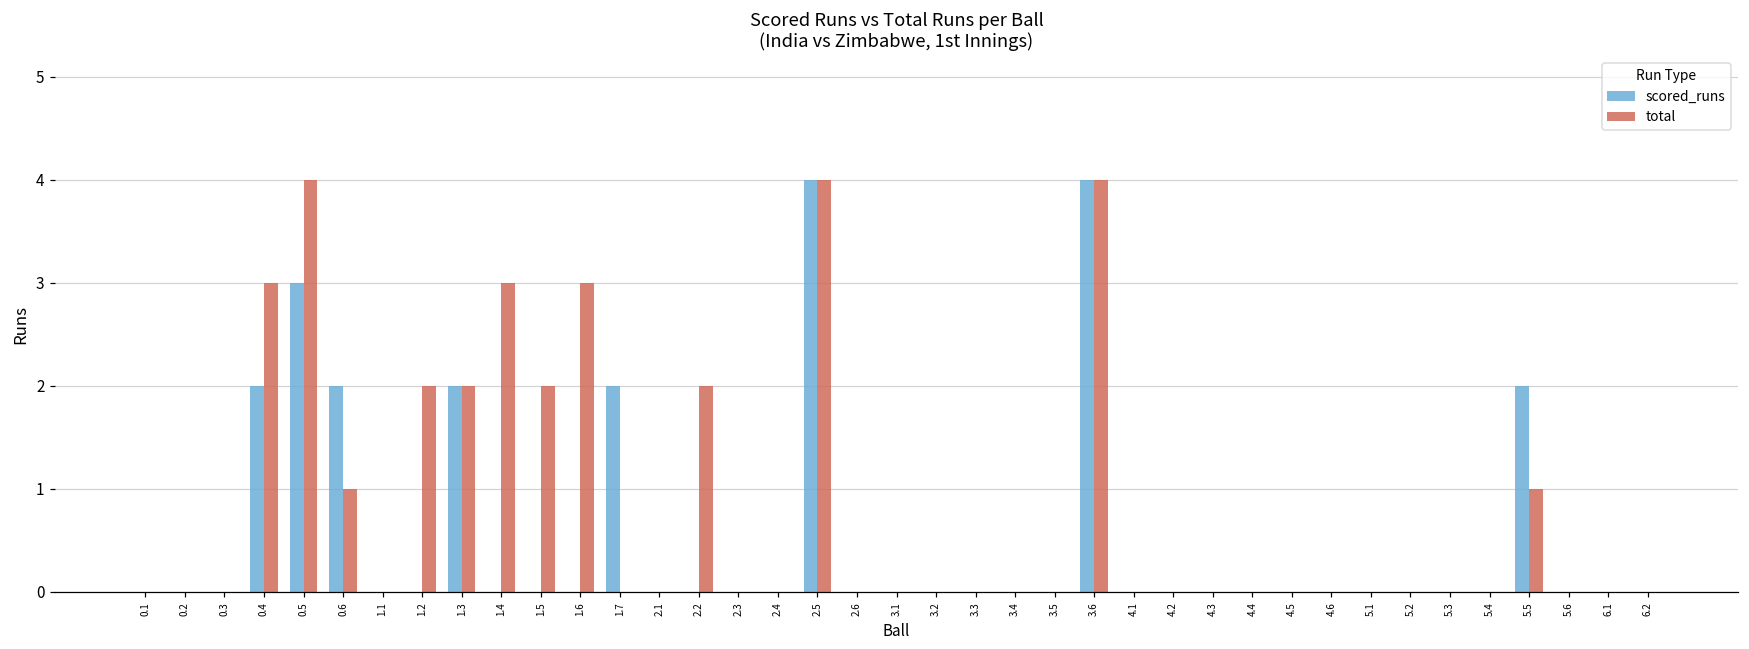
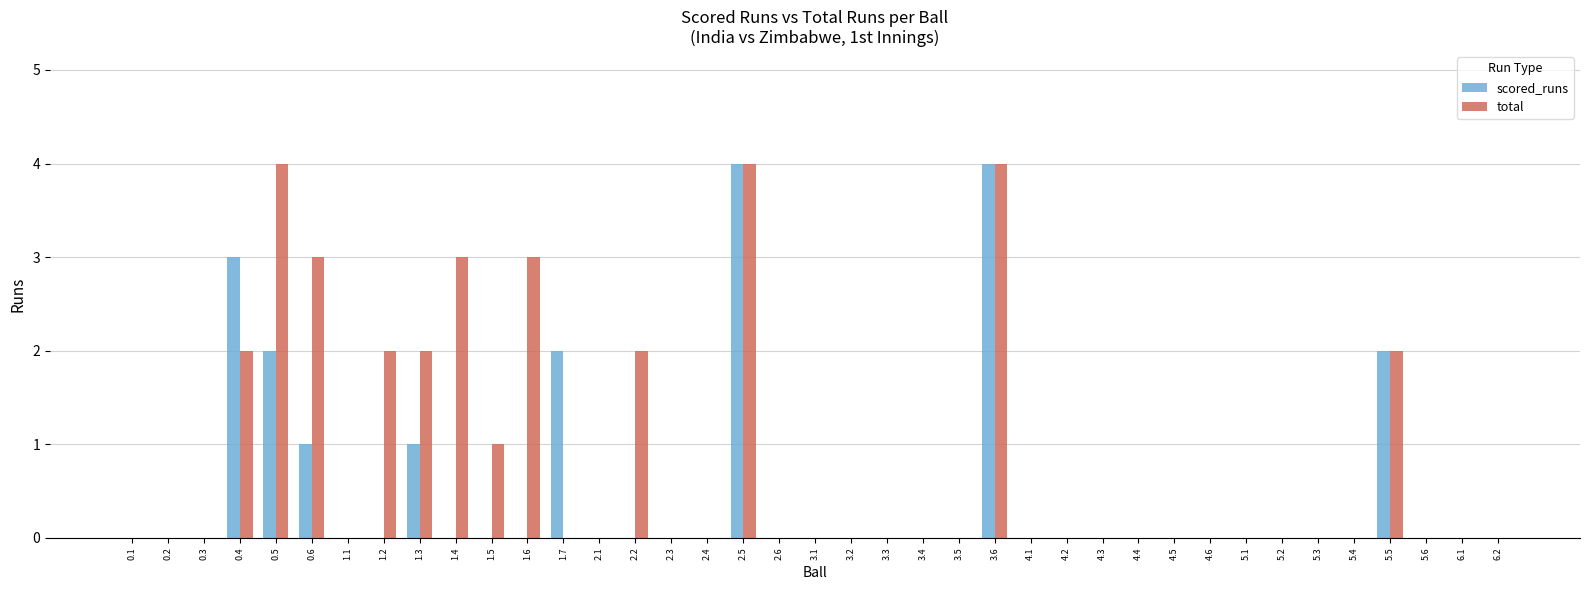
  {
    "scored_runs": {
      "0.1": 0,
      "0.2": 0,
      "0.3": 0,
-     "0.4": 2,
-     "0.5": 3,
-     "0.6": 2,
+     "0.4": 3,
+     "0.5": 2,
+     "0.6": 1,
      "1.1": 0,
      "1.2": 0,
-     "1.3": 2,
+     "1.3": 1,
      "1.4": 0,
      "1.5": 0,
      "1.6": 0,
      "1.7": 2,
      "2.1": 0,
      "2.2": 0,
      "2.3": 0,
      "2.4": 0,
      "2.5": 4,
      "2.6": 0,
      "3.1": 0,
      "3.2": 0,
      "3.3": 0,
      "3.4": 0,
      "3.5": 0,
      "3.6": 4,
      "4.1": 0,
      "4.2": 0,
      "4.3": 0,
      "4.4": 0,
      "4.5": 0,
      "4.6": 0,
      "5.1": 0,
      "5.2": 0,
      "5.3": 0,
      "5.4": 0,
      "5.5": 2,
      "5.6": 0,
      "6.1": 0,
      "6.2": 0
    },
    "total": {
      "0.1": 0,
      "0.2": 0,
      "0.3": 0,
-     "0.4": 3,
+     "0.4": 2,
      "0.5": 4,
-     "0.6": 1,
+     "0.6": 3,
      "1.1": 0,
      "1.2": 2,
      "1.3": 2,
      "1.4": 3,
-     "1.5": 2,
+     "1.5": 1,
      "1.6": 3,
      "1.7": 0,
      "2.1": 0,
      "2.2": 2,
      "2.3": 0,
      "2.4": 0,
      "2.5": 4,
      "2.6": 0,
      "3.1": 0,
      "3.2": 0,
      "3.3": 0,
      "3.4": 0,
      "3.5": 0,
      "3.6": 4,
      "4.1": 0,
      "4.2": 0,
      "4.3": 0,
      "4.4": 0,
      "4.5": 0,
      "4.6": 0,
      "5.1": 0,
      "5.2": 0,
      "5.3": 0,
      "5.4": 0,
-     "5.5": 1,
+     "5.5": 2,
      "5.6": 0,
      "6.1": 0,
      "6.2": 0
    }
  }
